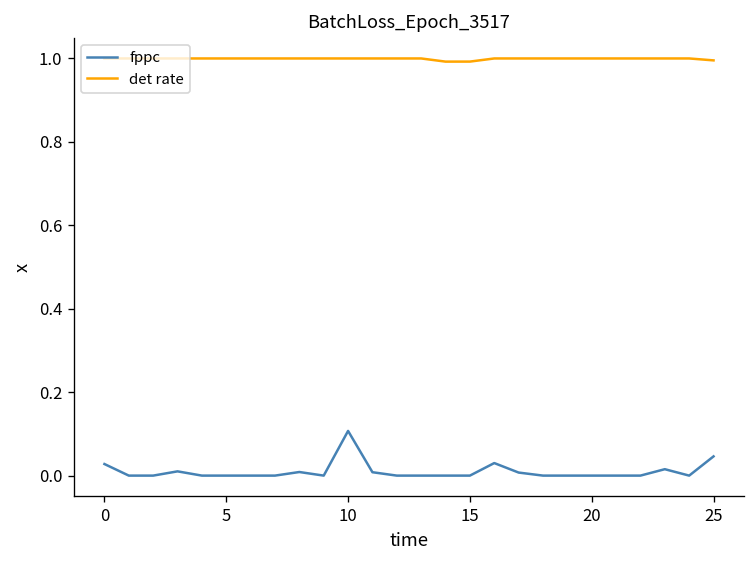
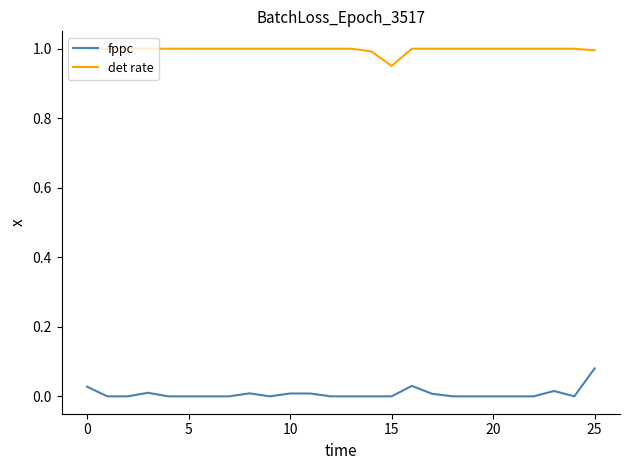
  {
    "fppc": {
      "0": 0.03,
      "5": 0.00,
-     "10": 0.11,
+     "10": 0.01,
      "15": 0.00,
      "20": 0.00,
-     "25": 0.05
+     "25": 0.08
    },
    "det rate": {
      "5": 1.00,
      "10": 1.00,
-     "15": 0.99,
+     "15": 0.95,
      "20": 1.00,
      "25": 1.00
    }
  }
